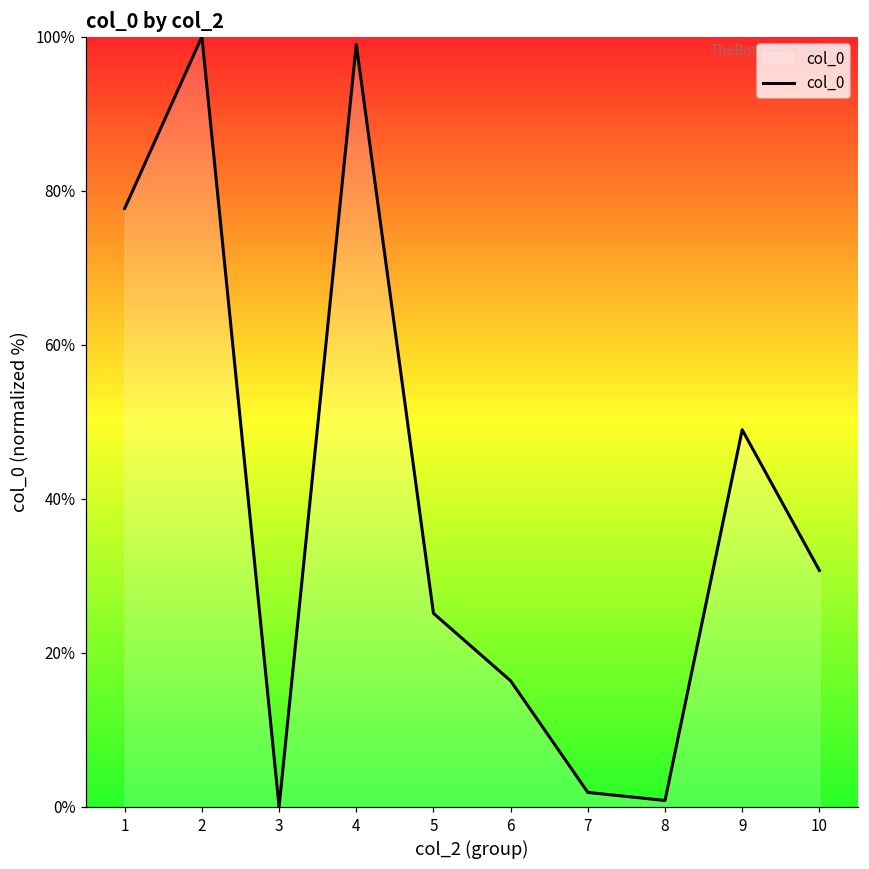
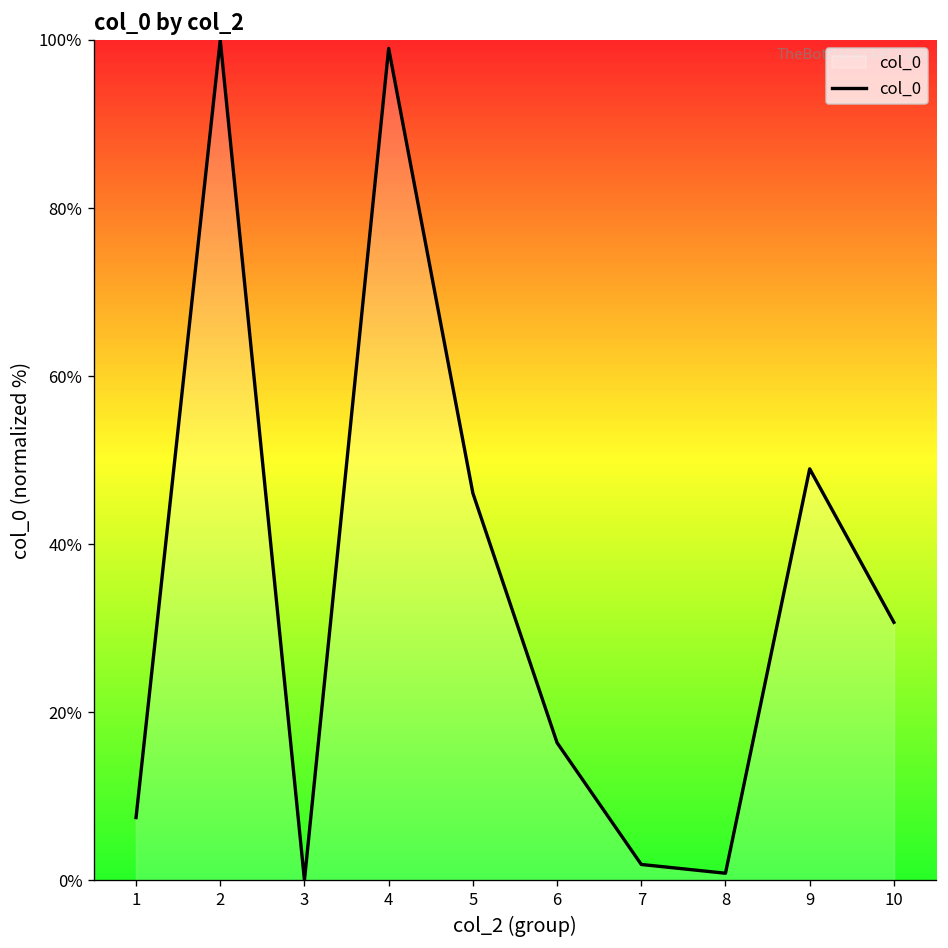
  {
-   "1": "78%",
+   "1": "7%",
    "2": "100%",
    "3": "0%",
    "4": "99%",
-   "5": "25%",
+   "5": "46%",
    "6": "16%",
    "7": "2%",
    "8": "1%",
    "9": "49%",
    "10": "31%"
  }
